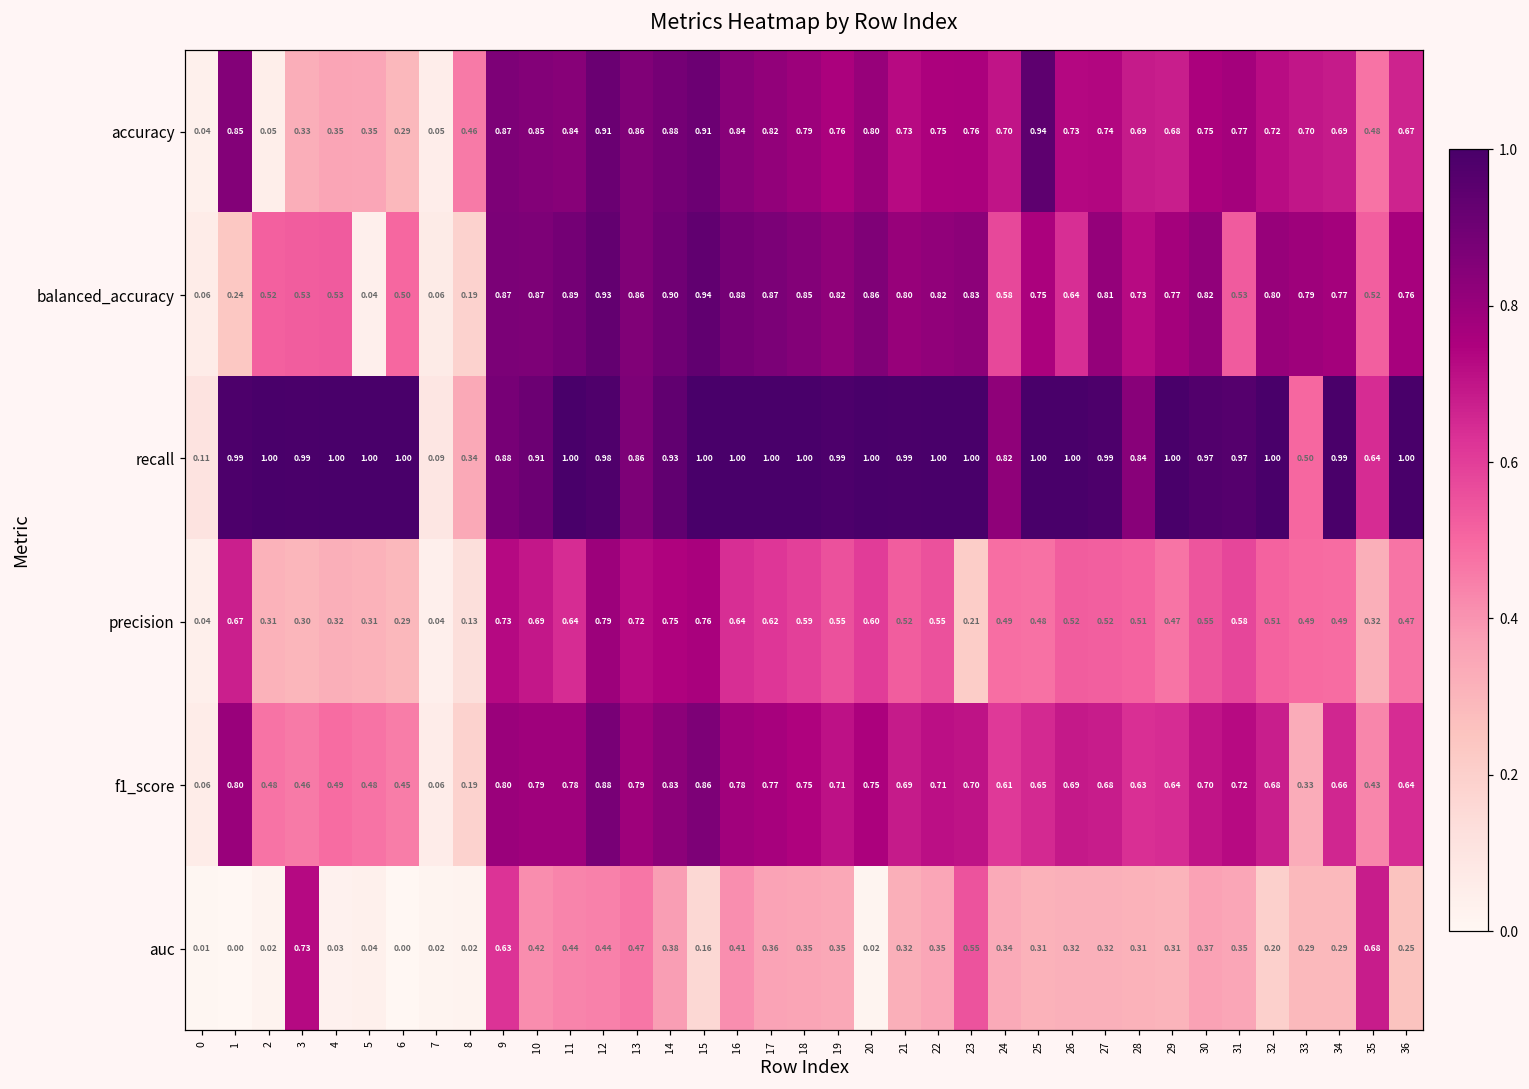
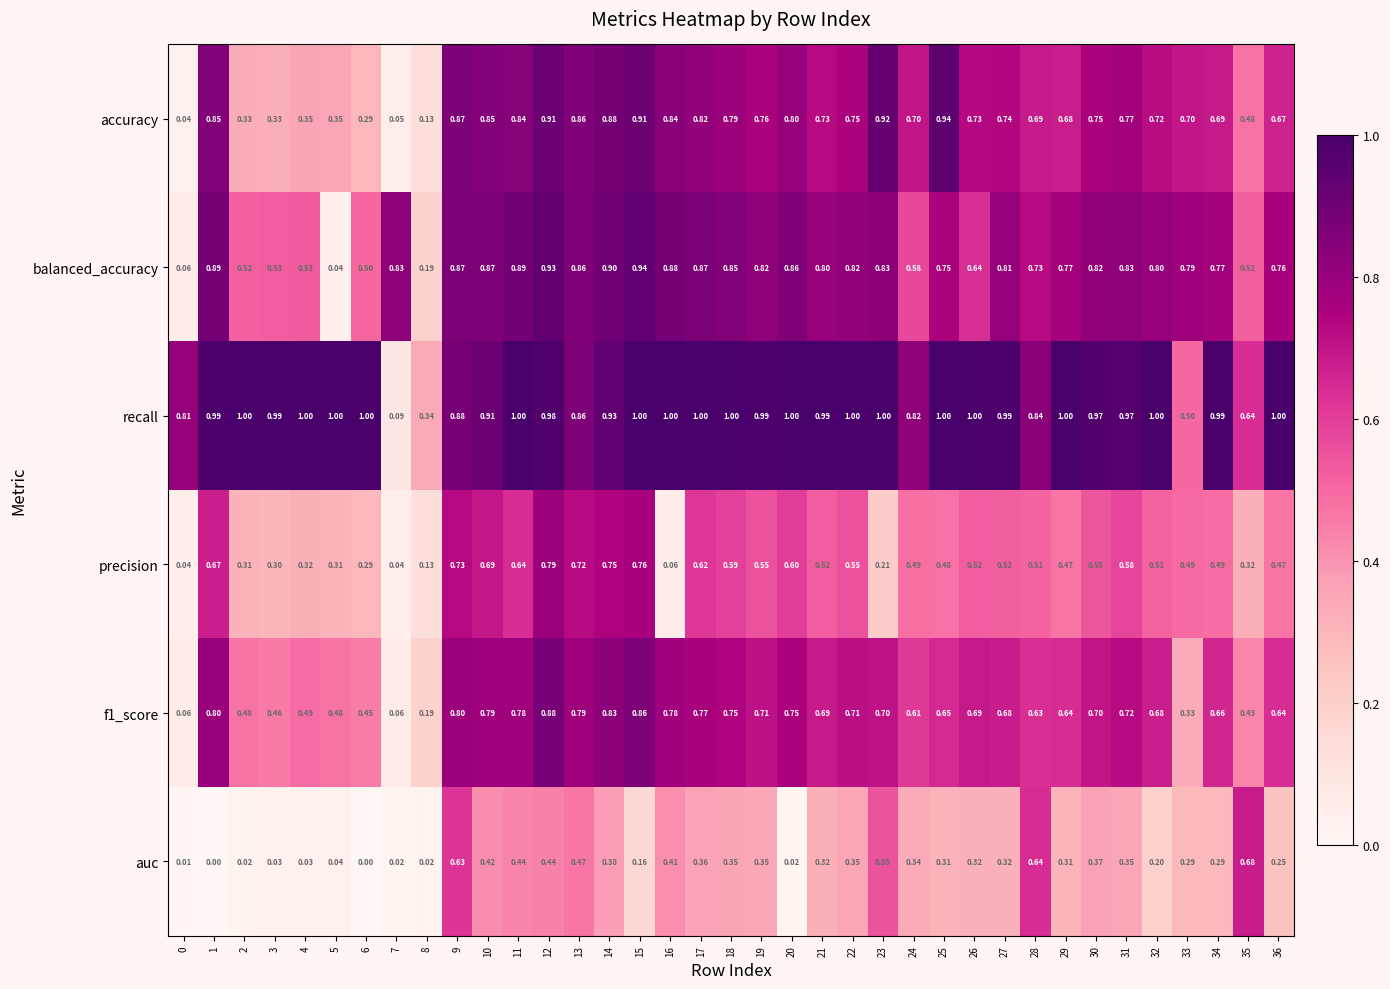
  {
    "accuracy": {
      "0": 0.04,
      "1": 0.85,
-     "2": 0.05,
+     "2": 0.33,
      "3": 0.33,
      "4": 0.35,
      "5": 0.35,
      "6": 0.29,
      "7": 0.05,
-     "8": 0.46,
+     "8": 0.13,
      "9": 0.87,
      "10": 0.85,
      "11": 0.84,
      "12": 0.91,
      "13": 0.86,
      "14": 0.88,
      "15": 0.91,
      "16": 0.84,
      "17": 0.82,
      "18": 0.79,
      "19": 0.76,
      "20": 0.80,
      "21": 0.73,
      "22": 0.75,
-     "23": 0.76,
+     "23": 0.92,
      "24": 0.70,
      "25": 0.94,
      "26": 0.73,
      "27": 0.74,
      "28": 0.69,
      "29": 0.68,
      "30": 0.75,
      "31": 0.77,
      "32": 0.72,
      "33": 0.70,
      "34": 0.69,
      "35": 0.48,
      "36": 0.67
    },
    "balanced_accuracy": {
      "0": 0.06,
-     "1": 0.24,
+     "1": 0.89,
      "2": 0.52,
      "3": 0.53,
      "4": 0.53,
      "5": 0.04,
      "6": 0.50,
-     "7": 0.06,
+     "7": 0.83,
      "8": 0.19,
      "9": 0.87,
      "10": 0.87,
      "11": 0.89,
      "12": 0.93,
      "13": 0.86,
      "14": 0.90,
      "15": 0.94,
      "16": 0.88,
      "17": 0.87,
      "18": 0.85,
      "19": 0.82,
      "20": 0.86,
      "21": 0.80,
      "22": 0.82,
      "23": 0.83,
      "24": 0.58,
      "25": 0.75,
      "26": 0.64,
      "27": 0.81,
      "28": 0.73,
      "29": 0.77,
      "30": 0.82,
-     "31": 0.53,
+     "31": 0.83,
      "32": 0.80,
      "33": 0.79,
      "34": 0.77,
      "35": 0.52,
      "36": 0.76
    },
    "recall": {
-     "0": 0.11,
+     "0": 0.81,
      "1": 0.99,
      "2": 1.00,
      "3": 0.99,
      "4": 1.00,
      "5": 1.00,
      "6": 1.00,
      "7": 0.09,
      "8": 0.34,
      "9": 0.88,
      "10": 0.91,
      "11": 1.00,
      "12": 0.98,
      "13": 0.86,
      "14": 0.93,
      "15": 1.00,
      "16": 1.00,
      "17": 1.00,
      "18": 1.00,
      "19": 0.99,
      "20": 1.00,
      "21": 0.99,
      "22": 1.00,
      "23": 1.00,
      "24": 0.82,
      "25": 1.00,
      "26": 1.00,
      "27": 0.99,
      "28": 0.84,
      "29": 1.00,
      "30": 0.97,
      "31": 0.97,
      "32": 1.00,
      "33": 0.50,
      "34": 0.99,
      "35": 0.64,
      "36": 1.00
    },
    "precision": {
      "0": 0.04,
      "1": 0.67,
      "2": 0.31,
      "3": 0.30,
      "4": 0.32,
      "5": 0.31,
      "6": 0.29,
      "7": 0.04,
      "8": 0.13,
      "9": 0.73,
      "10": 0.69,
      "11": 0.64,
      "12": 0.79,
      "13": 0.72,
      "14": 0.75,
      "15": 0.76,
-     "16": 0.64,
+     "16": 0.06,
      "17": 0.62,
      "18": 0.59,
      "19": 0.55,
      "20": 0.60,
      "21": 0.52,
      "22": 0.55,
      "23": 0.21,
      "24": 0.49,
      "25": 0.48,
      "26": 0.52,
      "27": 0.52,
      "28": 0.51,
      "29": 0.47,
      "30": 0.55,
      "31": 0.58,
      "32": 0.51,
      "33": 0.49,
      "34": 0.49,
      "35": 0.32,
      "36": 0.47
    },
    "auc": {
      "0": 0.01,
      "1": 0.00,
      "2": 0.02,
-     "3": 0.73,
+     "3": 0.03,
      "4": 0.03,
      "5": 0.04,
      "6": 0.00,
      "7": 0.02,
      "8": 0.02,
      "9": 0.63,
      "10": 0.42,
      "11": 0.44,
      "12": 0.44,
      "13": 0.47,
      "14": 0.38,
      "15": 0.16,
      "16": 0.41,
      "17": 0.36,
      "18": 0.35,
      "19": 0.35,
      "20": 0.02,
      "21": 0.32,
      "22": 0.35,
      "23": 0.55,
      "24": 0.34,
      "25": 0.31,
      "26": 0.32,
      "27": 0.32,
-     "28": 0.31,
+     "28": 0.64,
      "29": 0.31,
      "30": 0.37,
      "31": 0.35,
      "32": 0.20,
      "33": 0.29,
      "34": 0.29,
      "35": 0.68,
      "36": 0.25
    }
  }
